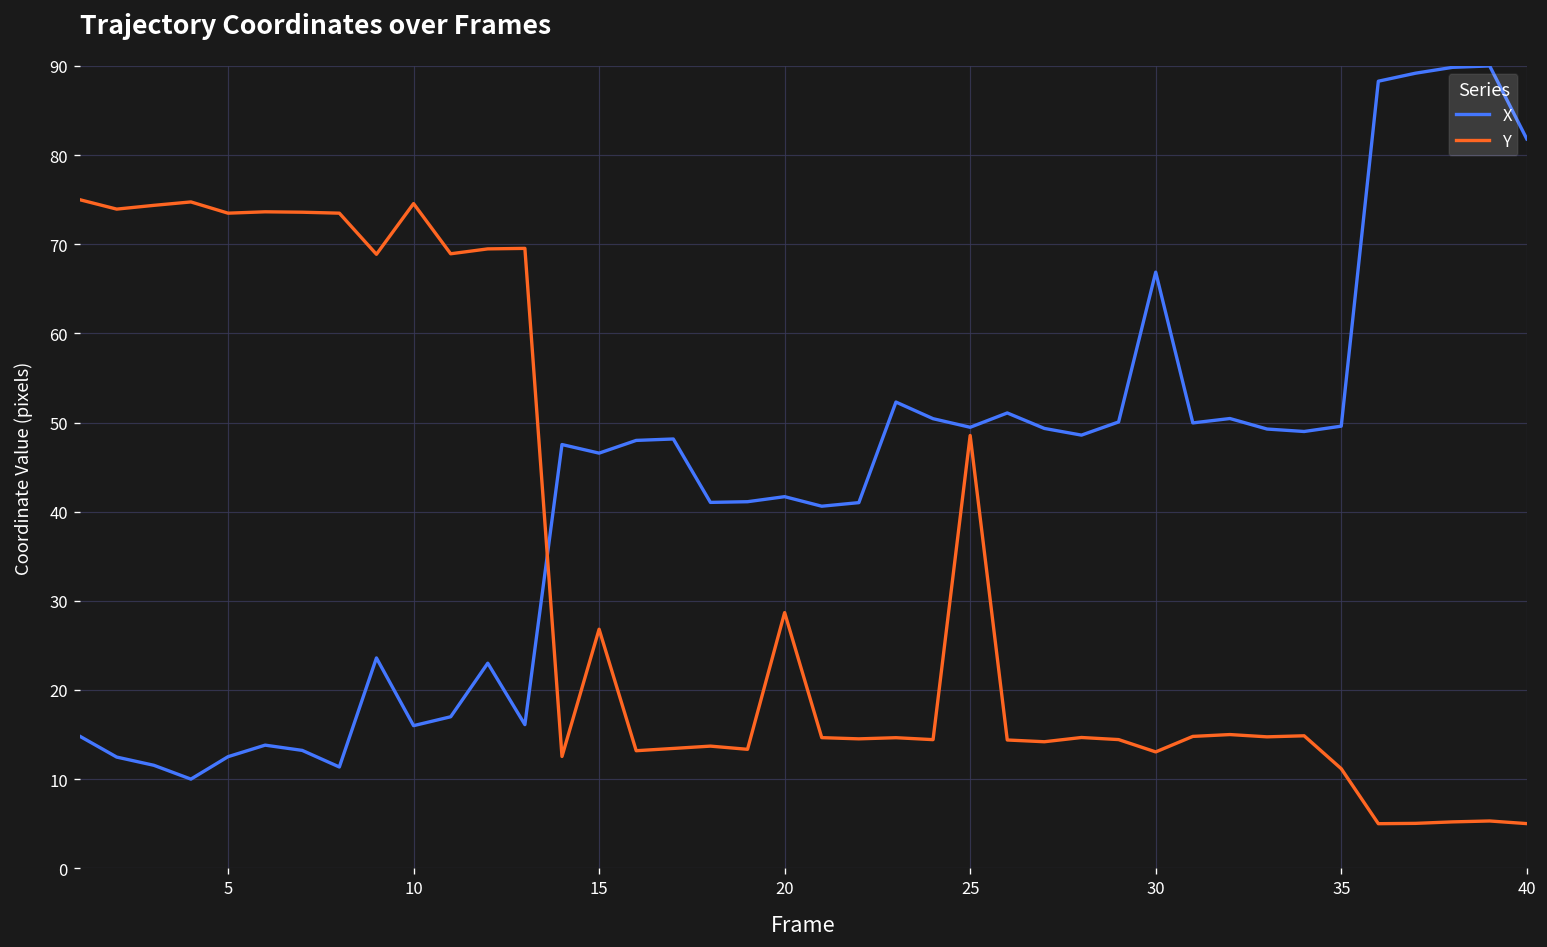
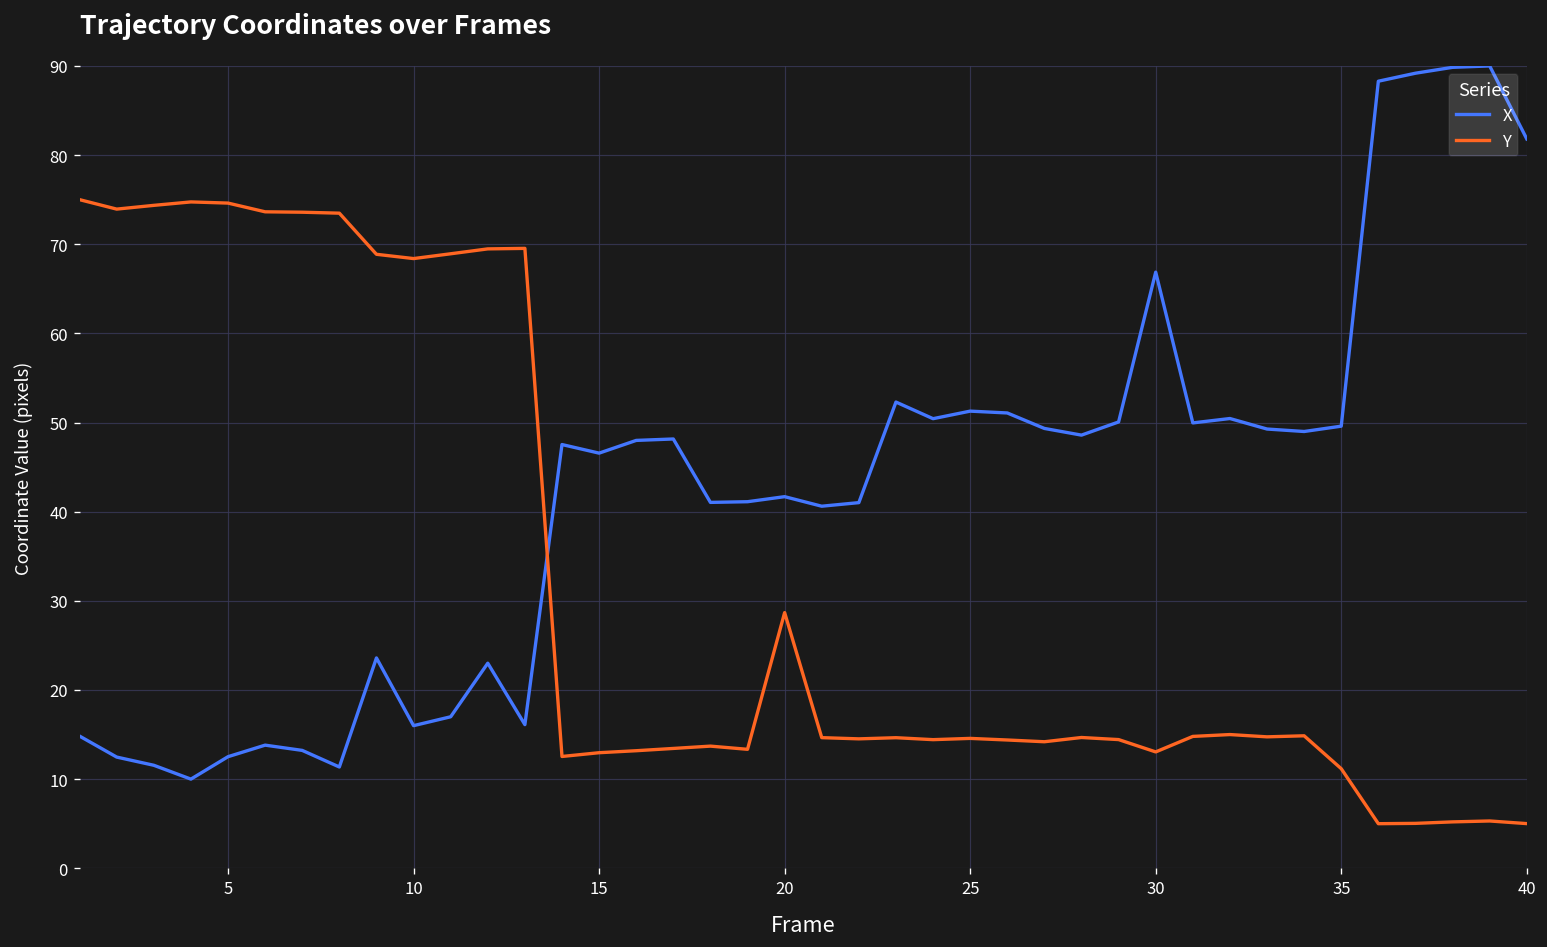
  {
    "X": {
      "5": 13,
      "10": 16,
      "15": 47,
      "20": 42,
-     "25": 49,
+     "25": 51,
      "30": 67,
      "35": 50,
      "40": 82
    },
    "Y": {
-     "5": 73,
-     "10": 75,
-     "15": 27,
+     "5": 75,
+     "10": 68,
+     "15": 13,
      "20": 29,
-     "25": 49,
+     "25": 15,
      "30": 13,
      "35": 11,
      "40": 5
    }
  }
